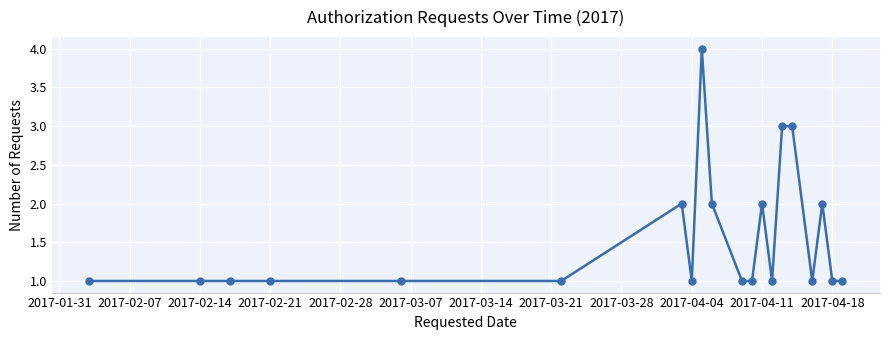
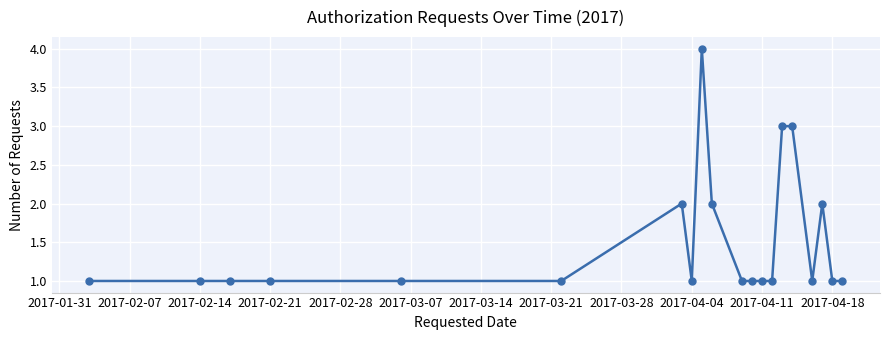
  {
    "2017-02-14": 1,
    "2017-02-21": 1,
    "2017-04-04": 1,
-   "2017-04-11": 2,
+   "2017-04-11": 1,
    "2017-04-18": 1
  }
